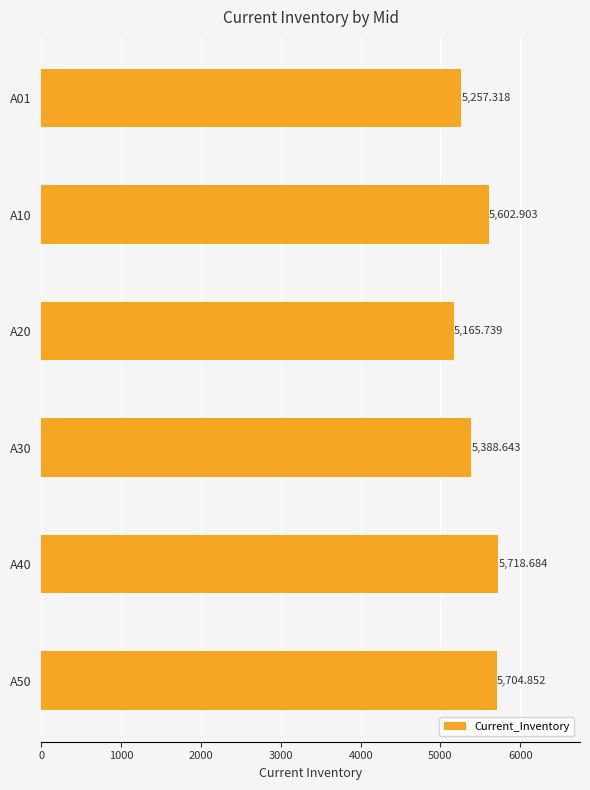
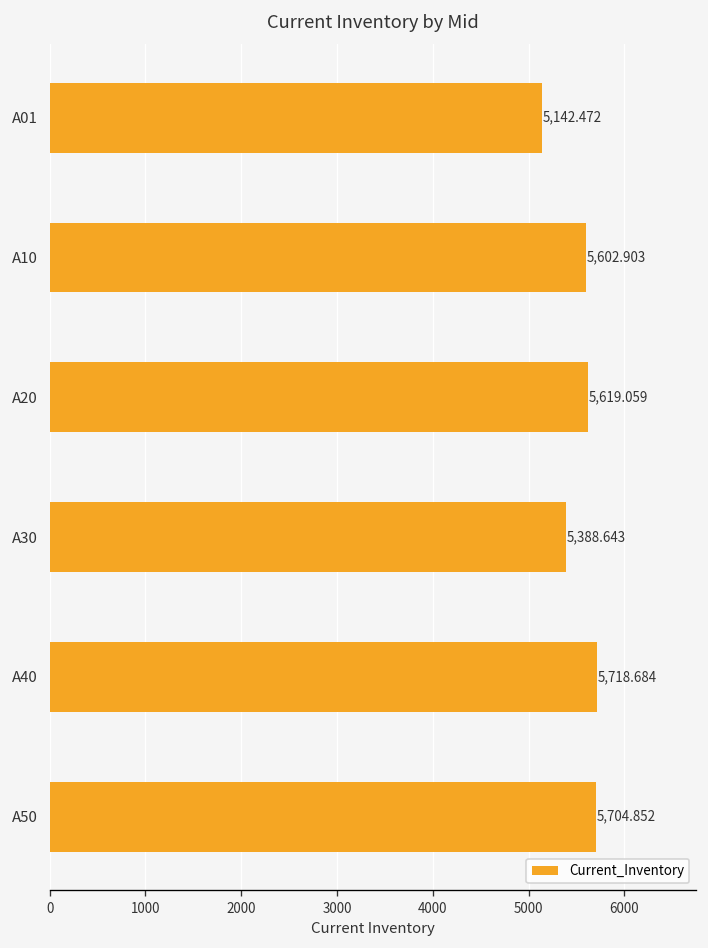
  {
-   "A01": "5,257.318",
+   "A01": "5,142.472",
    "A10": "5,602.903",
-   "A20": "5,165.739",
+   "A20": "5,619.059",
    "A30": "5,388.643",
    "A40": "5,718.684",
    "A50": "5,704.852"
  }
